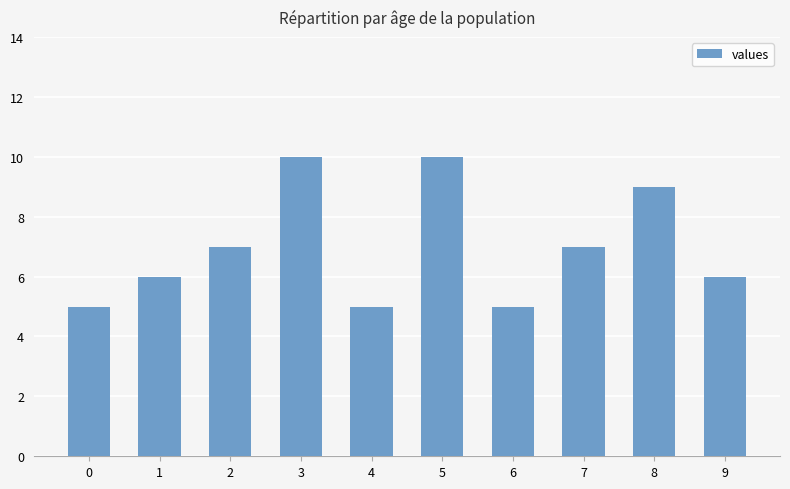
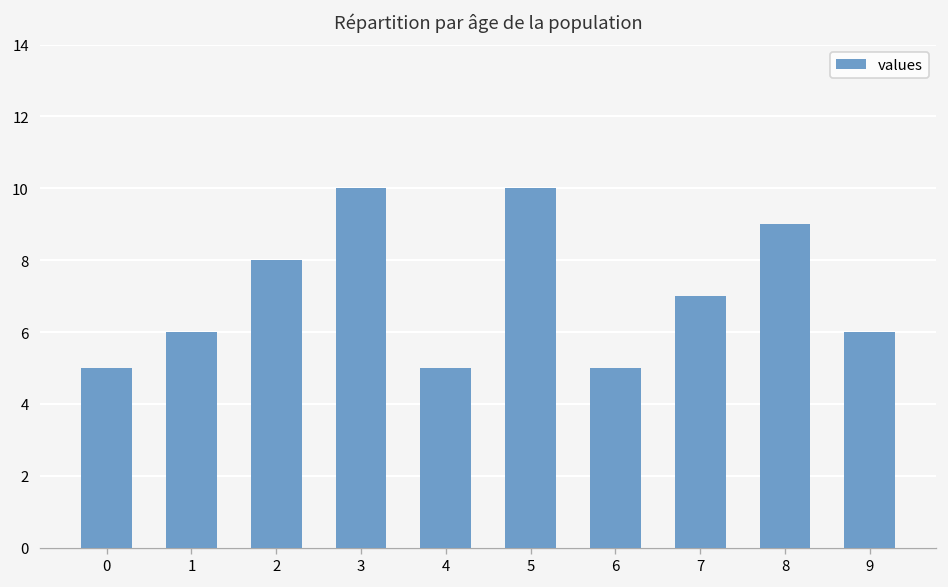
  {
    "0": 5,
    "1": 6,
-   "2": 7,
+   "2": 8,
    "3": 10,
    "4": 5,
    "5": 10,
    "6": 5,
    "7": 7,
    "8": 9,
    "9": 6
  }
